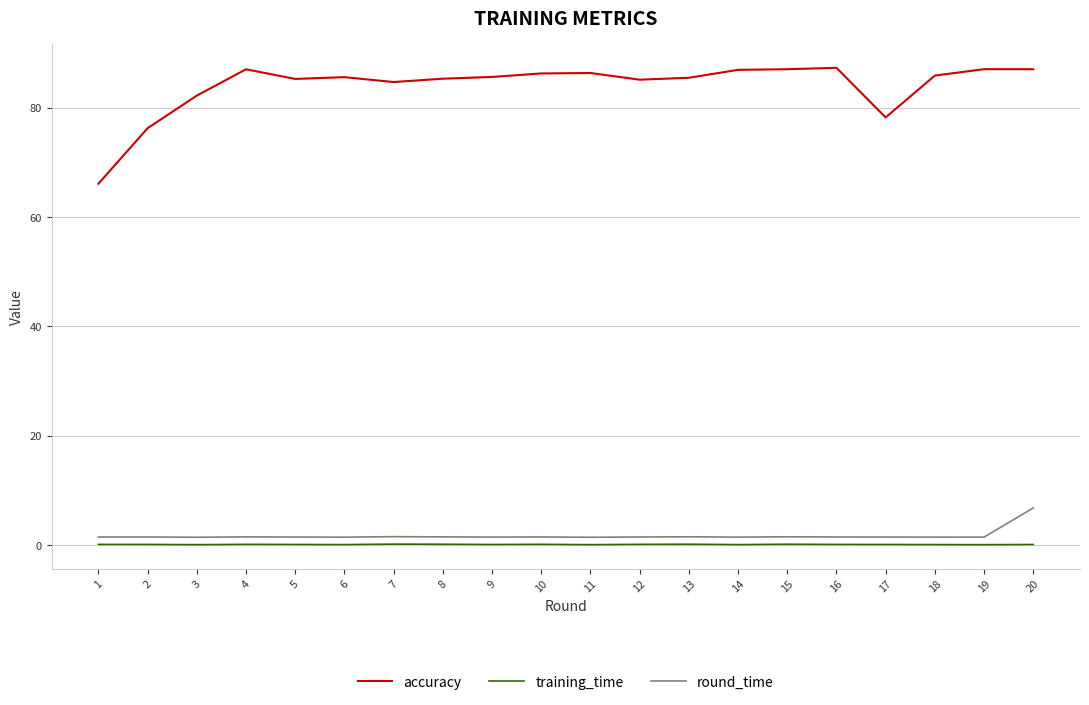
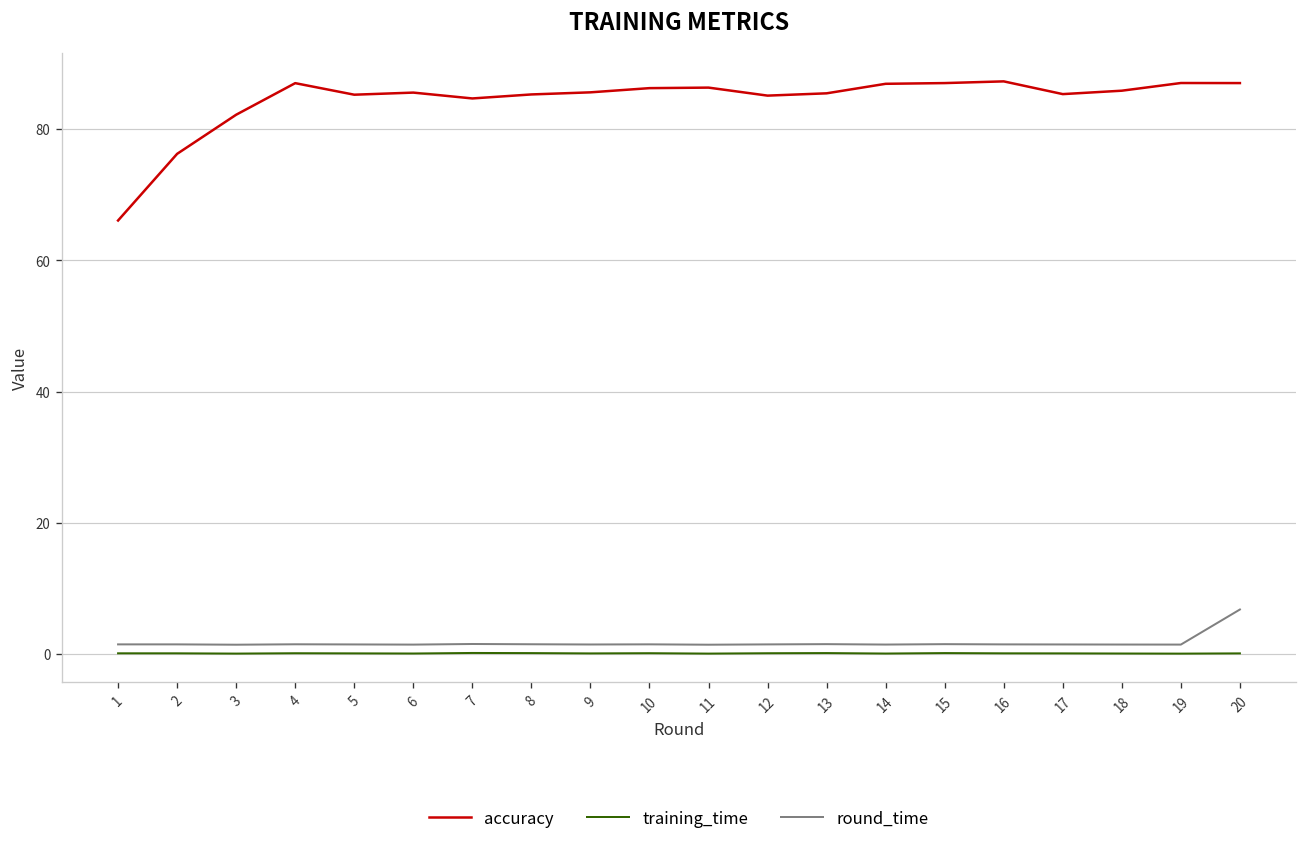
  {
    "accuracy": {
      "1": 66,
      "2": 76,
      "3": 82,
      "4": 87,
      "5": 85,
      "6": 86,
      "7": 85,
      "8": 85,
      "9": 86,
      "10": 86,
      "11": 86,
      "12": 85,
      "13": 85,
      "14": 87,
      "15": 87,
      "16": 87,
-     "17": 78,
+     "17": 85,
      "18": 86,
      "19": 87,
      "20": 87
    },
    "training_time": {
      "1": 0,
      "2": 0,
      "3": 0,
      "4": 0,
      "5": 0,
      "6": 0,
      "7": 0,
      "8": 0,
      "9": 0,
      "10": 0,
      "11": 0,
      "12": 0,
      "13": 0,
      "14": 0,
      "15": 0,
      "16": 0,
      "17": 0,
      "18": 0,
      "19": 0,
      "20": 0
    },
    "round_time": {
      "1": 2,
      "2": 2,
      "3": 1,
      "4": 2,
      "5": 2,
      "6": 1,
      "7": 2,
      "8": 2,
      "9": 2,
      "10": 2,
      "11": 1,
      "12": 2,
      "13": 2,
      "14": 1,
      "15": 2,
      "16": 2,
      "17": 2,
      "18": 1,
      "19": 1,
      "20": 7
    }
  }
